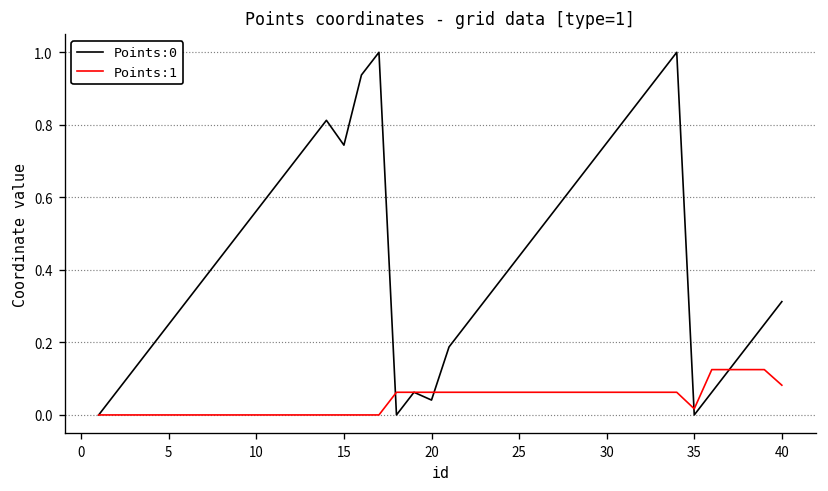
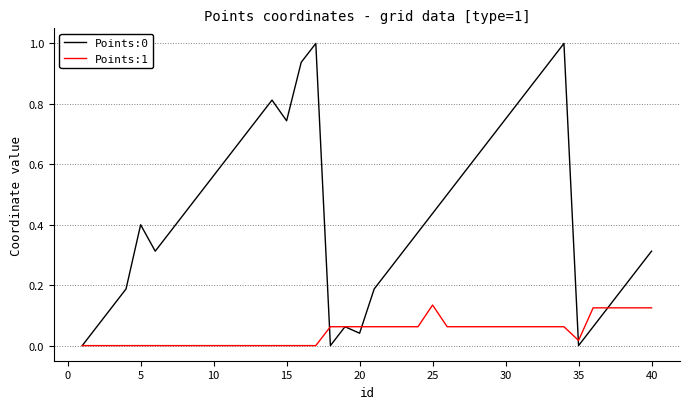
  {
    "Points:0": {
-     "5": 0.25,
+     "5": 0.40,
      "10": 0.56,
      "15": 0.74,
      "20": 0.04,
      "25": 0.44,
      "30": 0.75,
      "35": 0.00,
      "40": 0.31
    },
    "Points:1": {
      "5": 0.00,
      "10": 0.00,
      "15": 0.00,
      "20": 0.06,
-     "25": 0.06,
+     "25": 0.13,
      "30": 0.06,
      "35": 0.02,
-     "40": 0.08
+     "40": 0.13
    }
  }
